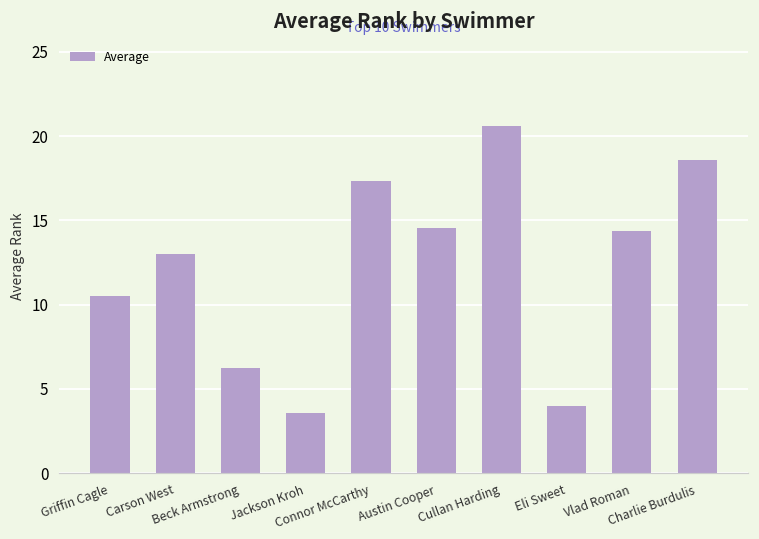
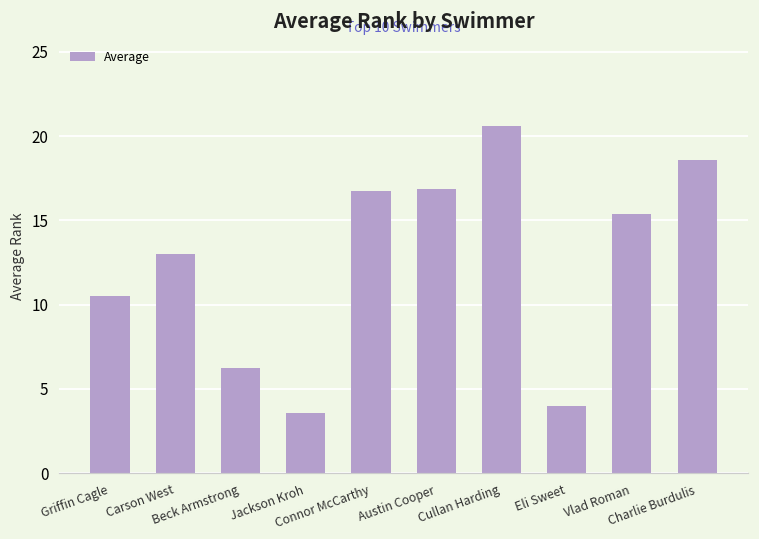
  {
    "Griffin Cagle": 10.5,
    "Carson West": 13.0,
    "Beck Armstrong": 6.2,
    "Jackson Kroh": 3.6,
-   "Connor McCarthy": 17.4,
-   "Austin Cooper": 14.6,
+   "Connor McCarthy": 16.7,
+   "Austin Cooper": 16.9,
    "Cullan Harding": 20.6,
    "Eli Sweet": 4.0,
-   "Vlad Roman": 14.3,
+   "Vlad Roman": 15.4,
    "Charlie Burdulis": 18.6
  }
